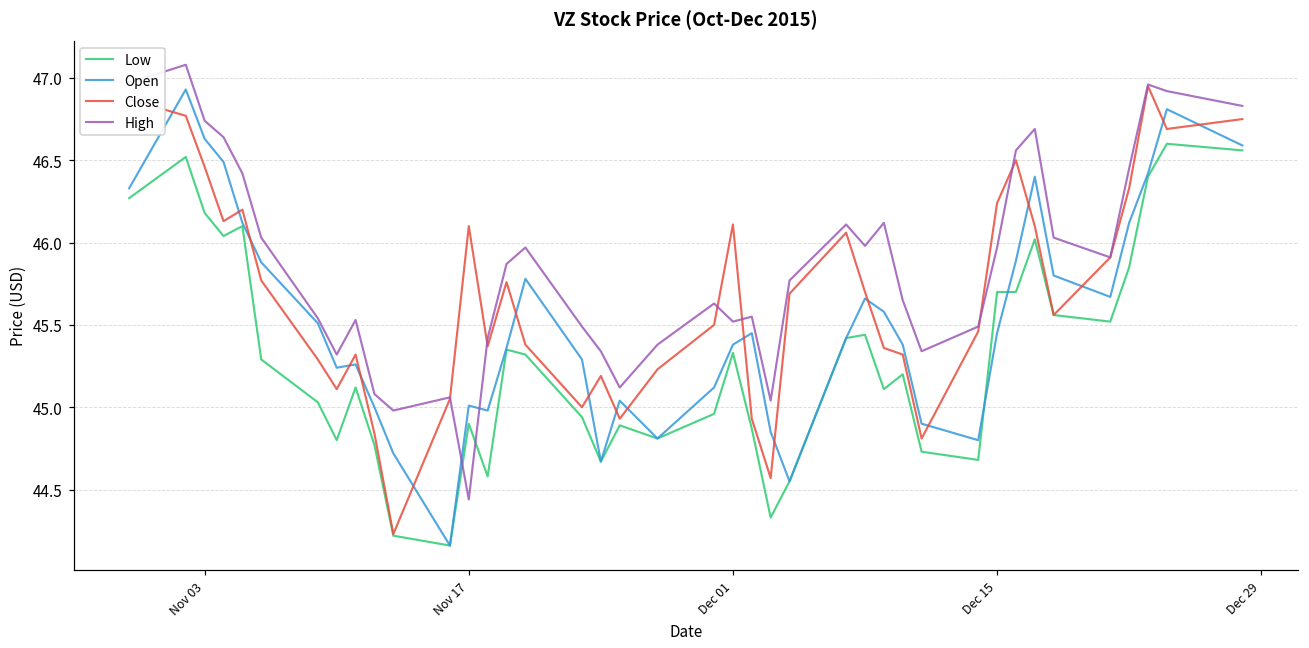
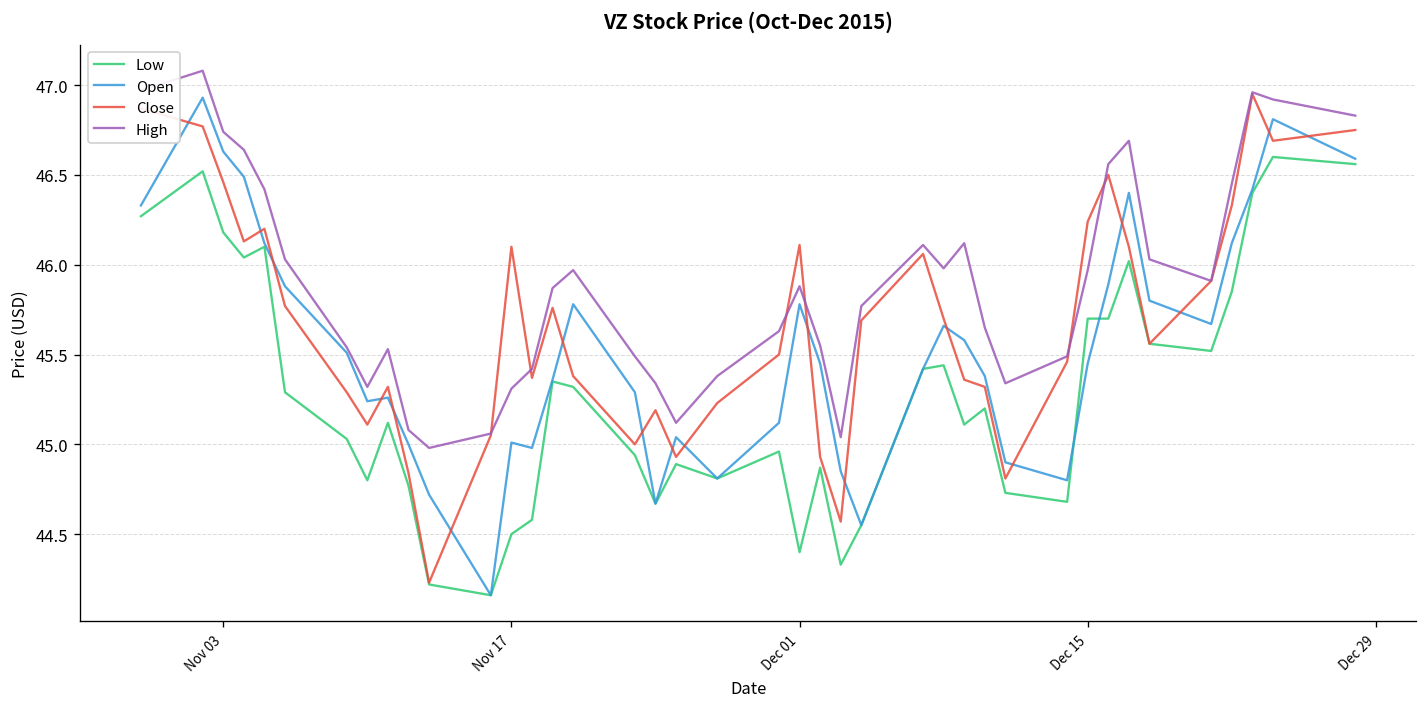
  {
    "Low": {
      "Nov 03": 46.18,
-     "Nov 17": 44.9,
-     "Dec 01": 45.33,
+     "Nov 17": 44.5,
+     "Dec 01": 44.40,
      "Dec 15": 45.70
    },
    "Open": {
      "Nov 03": 46.63,
      "Nov 17": 45.01,
-     "Dec 01": 45.38,
+     "Dec 01": 45.78,
      "Dec 15": 45.45
    },
    "Close": {
      "Nov 03": 46.46,
      "Nov 17": 46.10,
      "Dec 01": 46.11,
      "Dec 15": 46.24
    },
    "High": {
      "Nov 03": 46.74,
-     "Nov 17": 44.44,
-     "Dec 01": 45.52,
+     "Nov 17": 45.31,
+     "Dec 01": 45.88,
      "Dec 15": 45.97
    }
  }
